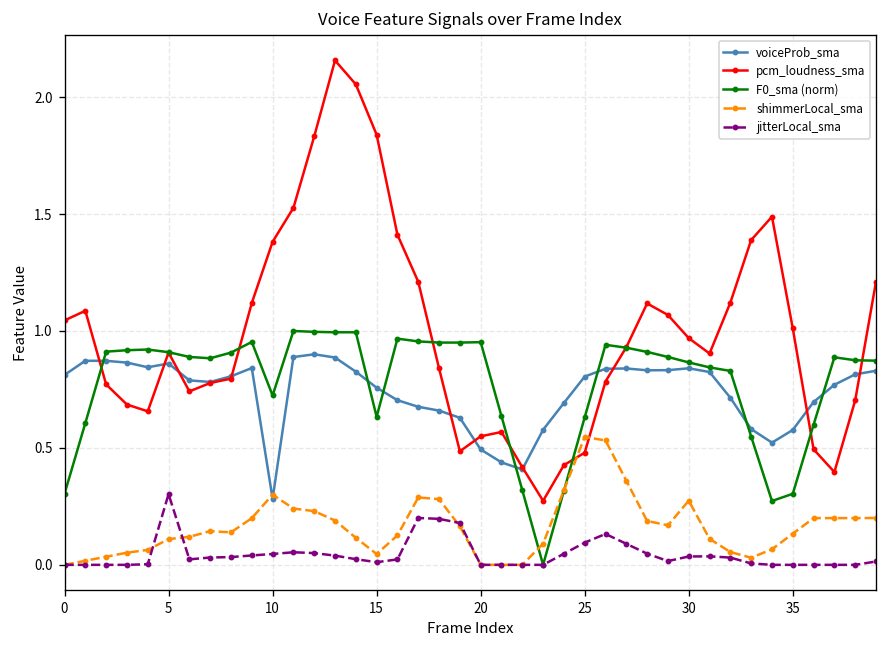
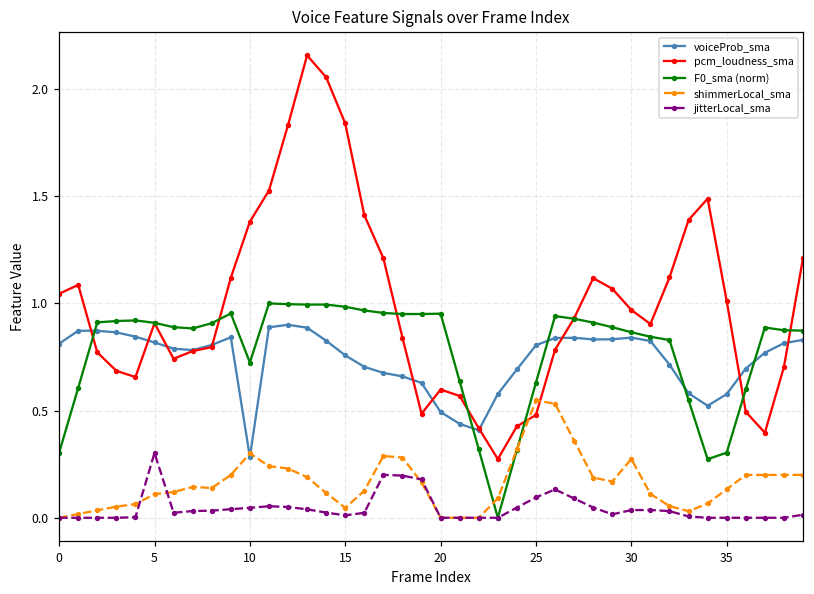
  {
    "voiceProb_sma": {
      "0": 0.81,
-     "5": 0.86,
+     "5": 0.82,
      "10": 0.28,
      "15": 0.76,
      "20": 0.49,
      "25": 0.81,
      "30": 0.84,
      "35": 0.58
    },
    "pcm_loudness_sma": {
      "0": 1.05,
      "10": 1.38,
      "15": 1.84,
-     "20": 0.55,
+     "20": 0.60,
      "25": 0.48,
      "30": 0.97,
      "35": 1.01
    },
    "F0_sma (norm)": {
      "0": 0.30,
      "10": 0.72,
-     "15": 0.63,
+     "15": 0.98,
      "20": 0.95,
      "25": 0.63,
      "30": 0.87,
      "35": 0.30
    },
    "shimmerLocal_sma": {
      "5": 0.11,
      "10": 0.30,
      "15": 0.05,
      "25": 0.55,
      "30": 0.27,
      "35": 0.13
    },
    "jitterLocal_sma": {
      "5": 0.30,
      "10": 0.05,
      "15": 0.01,
      "25": 0.10,
      "30": 0.04,
      "35": 0.00
    }
  }
